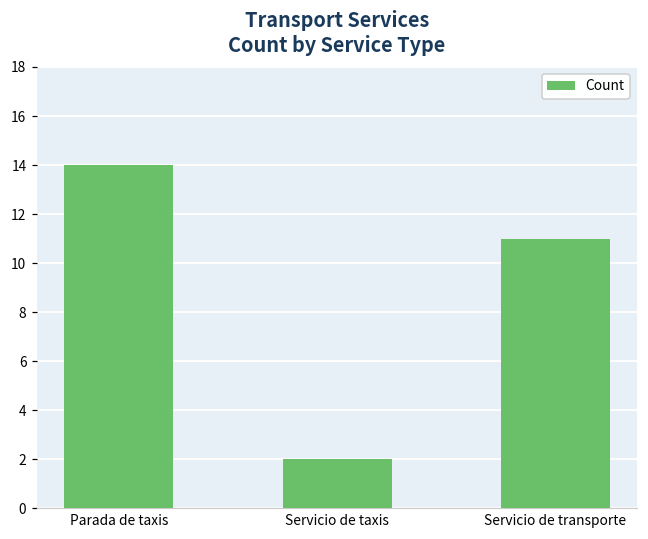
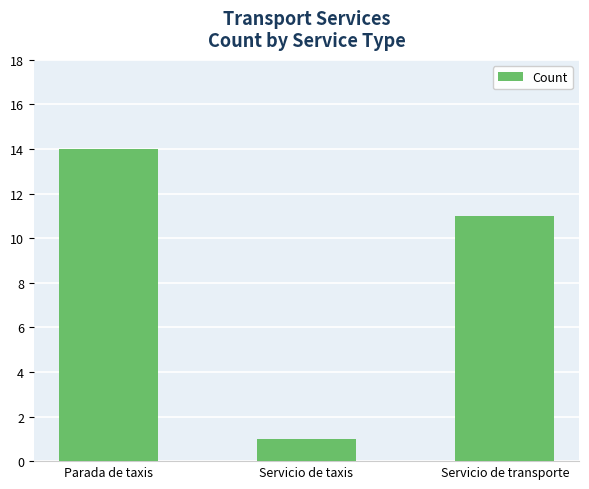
  {
    "Parada de taxis": 14,
-   "Servicio de taxis": 2,
+   "Servicio de taxis": 1,
    "Servicio de transporte": 11
  }
